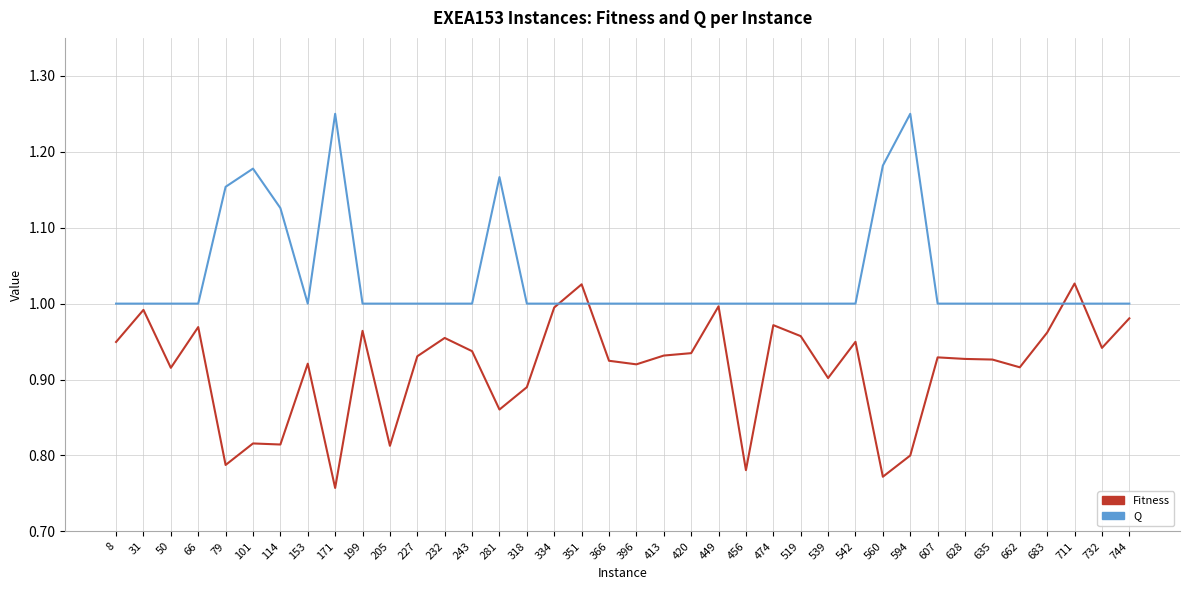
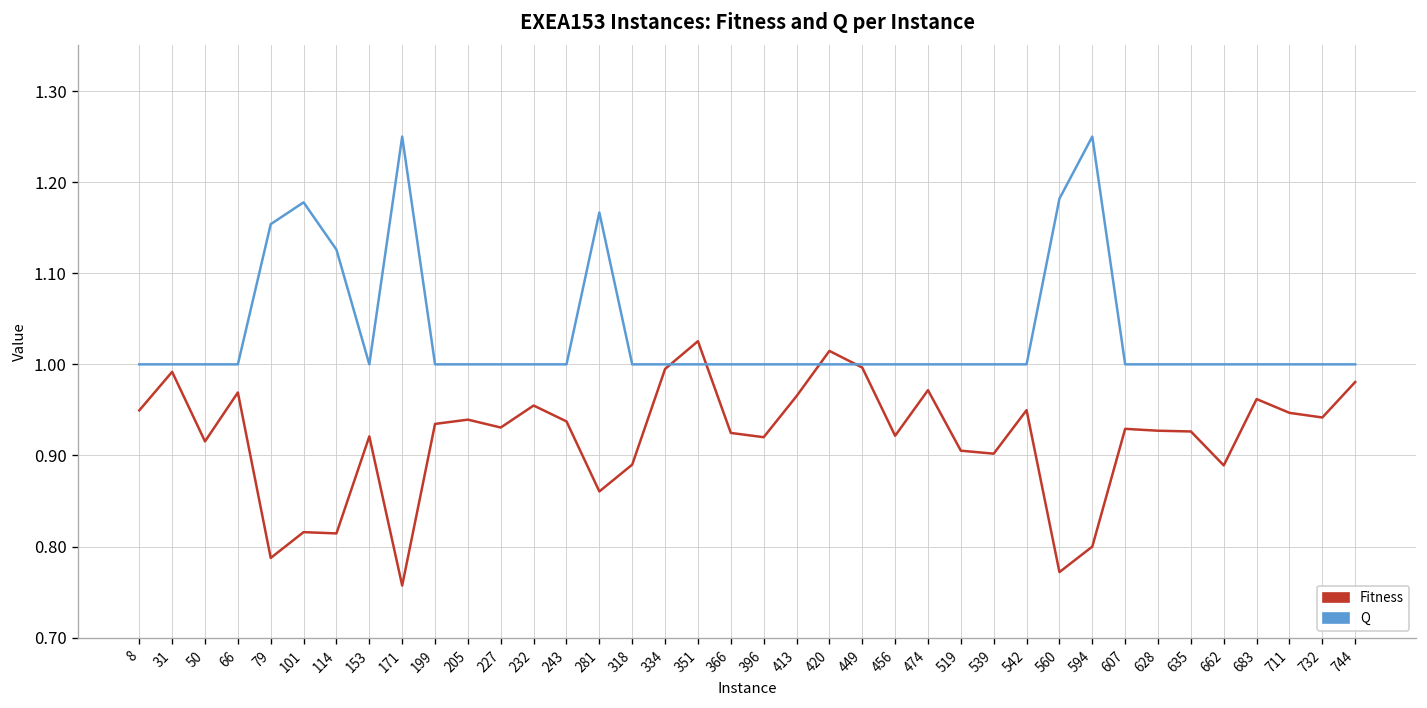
  {
    "Fitness": {
      "8": 0.95,
      "31": 0.99,
      "50": 0.92,
      "66": 0.97,
      "79": 0.79,
      "101": 0.82,
      "114": 0.81,
      "153": 0.92,
      "171": 0.76,
-     "199": 0.96,
-     "205": 0.81,
+     "199": 0.93,
+     "205": 0.94,
      "227": 0.93,
      "232": 0.95,
      "243": 0.94,
      "281": 0.86,
      "318": 0.89,
      "334": 0.99,
      "351": 1.03,
      "366": 0.92,
      "396": 0.92,
-     "413": 0.93,
-     "420": 0.93,
+     "413": 0.97,
+     "420": 1.01,
      "449": 1.00,
-     "456": 0.78,
+     "456": 0.92,
      "474": 0.97,
-     "519": 0.96,
+     "519": 0.91,
      "539": 0.90,
      "542": 0.95,
      "560": 0.77,
      "594": 0.80,
      "607": 0.93,
      "628": 0.93,
      "635": 0.93,
-     "662": 0.92,
+     "662": 0.89,
      "683": 0.96,
-     "711": 1.03,
+     "711": 0.95,
      "732": 0.94,
      "744": 0.98
    },
    "Q": {
      "8": 1.00,
      "31": 1.00,
      "50": 1.00,
      "66": 1.00,
      "79": 1.15,
      "101": 1.18,
      "114": 1.13,
      "153": 1.00,
      "171": 1.25,
      "199": 1.00,
      "205": 1.00,
      "227": 1.00,
      "232": 1.00,
      "243": 1.00,
      "281": 1.17,
      "318": 1.00,
      "334": 1.00,
      "351": 1.00,
      "366": 1.00,
      "396": 1.00,
      "413": 1.00,
      "420": 1.00,
      "449": 1.00,
      "456": 1.00,
      "474": 1.00,
      "519": 1.00,
      "539": 1.00,
      "542": 1.00,
      "560": 1.18,
      "594": 1.25,
      "607": 1.00,
      "628": 1.00,
      "635": 1.00,
      "662": 1.00,
      "683": 1.00,
      "711": 1.00,
      "732": 1.00,
      "744": 1.00
    }
  }
